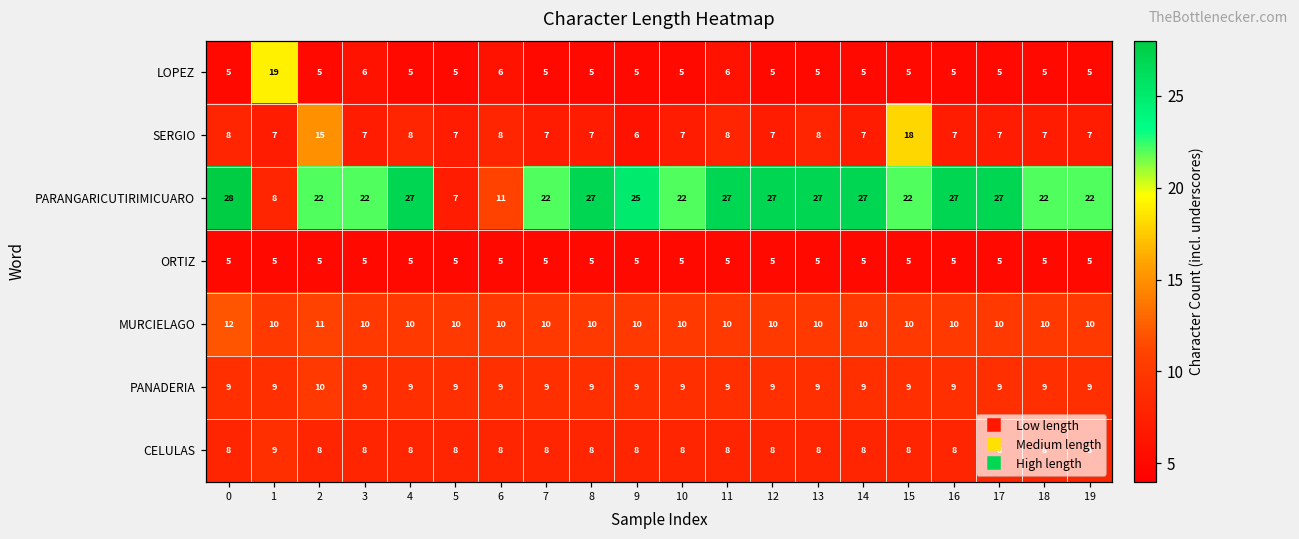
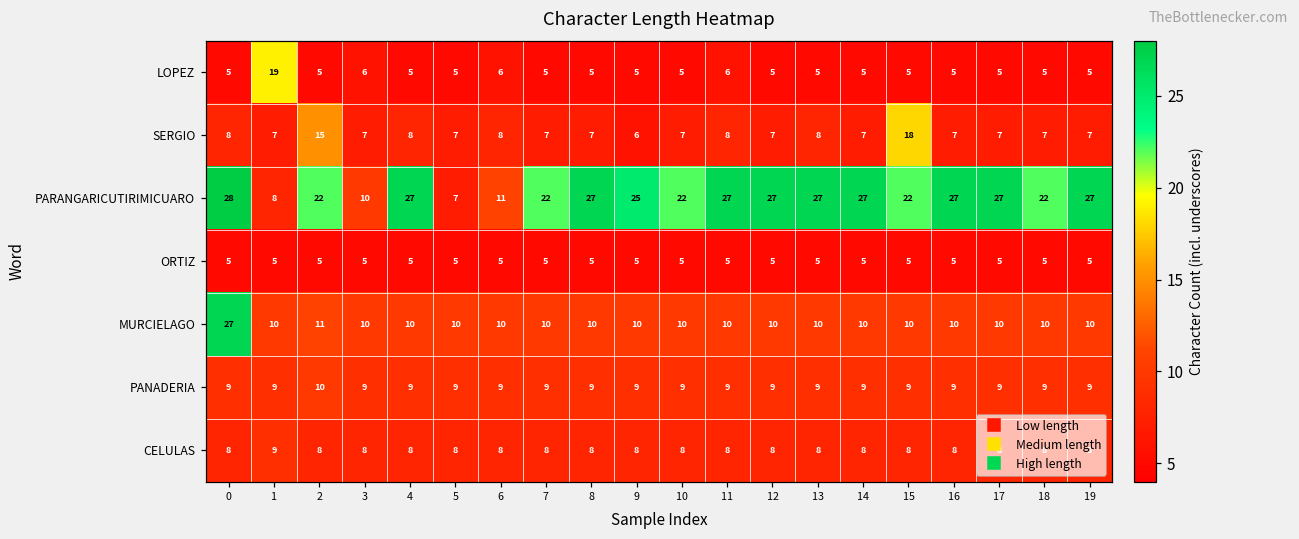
  {
    "LOPEZ": {
      "0": 5,
      "1": 19,
      "2": 5,
      "3": 6,
      "4": 5,
      "5": 5,
      "6": 6,
      "7": 5,
      "8": 5,
      "9": 5,
      "10": 5,
      "11": 6,
      "12": 5,
      "13": 5,
      "14": 5,
      "15": 5,
      "16": 5,
      "17": 5,
      "18": 5,
      "19": 5
    },
    "SERGIO": {
      "0": 8,
      "1": 7,
      "2": 15,
      "3": 7,
      "4": 8,
      "5": 7,
      "6": 8,
      "7": 7,
      "8": 7,
      "9": 6,
      "10": 7,
      "11": 8,
      "12": 7,
      "13": 8,
      "14": 7,
      "15": 18,
      "16": 7,
      "17": 7,
      "18": 7,
      "19": 7
    },
    "PARANGARICUTIRIMICUARO": {
      "0": 28,
      "1": 8,
      "2": 22,
-     "3": 22,
+     "3": 10,
      "4": 27,
      "5": 7,
      "6": 11,
      "7": 22,
      "8": 27,
      "9": 25,
      "10": 22,
      "11": 27,
      "12": 27,
      "13": 27,
      "14": 27,
      "15": 22,
      "16": 27,
      "17": 27,
      "18": 22,
-     "19": 22
+     "19": 27
    },
    "ORTIZ": {
      "0": 5,
      "1": 5,
      "2": 5,
      "3": 5,
      "4": 5,
      "5": 5,
      "6": 5,
      "7": 5,
      "8": 5,
      "9": 5,
      "10": 5,
      "11": 5,
      "12": 5,
      "13": 5,
      "14": 5,
      "15": 5,
      "16": 5,
      "17": 5,
      "18": 5,
      "19": 5
    },
    "MURCIELAGO": {
-     "0": 12,
+     "0": 27,
      "1": 10,
      "2": 11,
      "3": 10,
      "4": 10,
      "5": 10,
      "6": 10,
      "7": 10,
      "8": 10,
      "9": 10,
      "10": 10,
      "11": 10,
      "12": 10,
      "13": 10,
      "14": 10,
      "15": 10,
      "16": 10,
      "17": 10,
      "18": 10,
      "19": 10
    },
    "PANADERIA": {
      "0": 9,
      "1": 9,
      "2": 10,
      "3": 9,
      "4": 9,
      "5": 9,
      "6": 9,
      "7": 9,
      "8": 9,
      "9": 9,
      "10": 9,
      "11": 9,
      "12": 9,
      "13": 9,
      "14": 9,
      "15": 9,
      "16": 9,
      "17": 9,
      "18": 9,
      "19": 9
    },
    "CELULAS": {
      "0": 8,
      "1": 9,
      "2": 8,
      "3": 8,
      "4": 8,
      "5": 8,
      "6": 8,
      "7": 8,
      "8": 8,
      "9": 8,
      "10": 8,
      "11": 8,
      "12": 8,
      "13": 8,
      "14": 8,
      "15": 8,
      "16": 8
    }
  }
